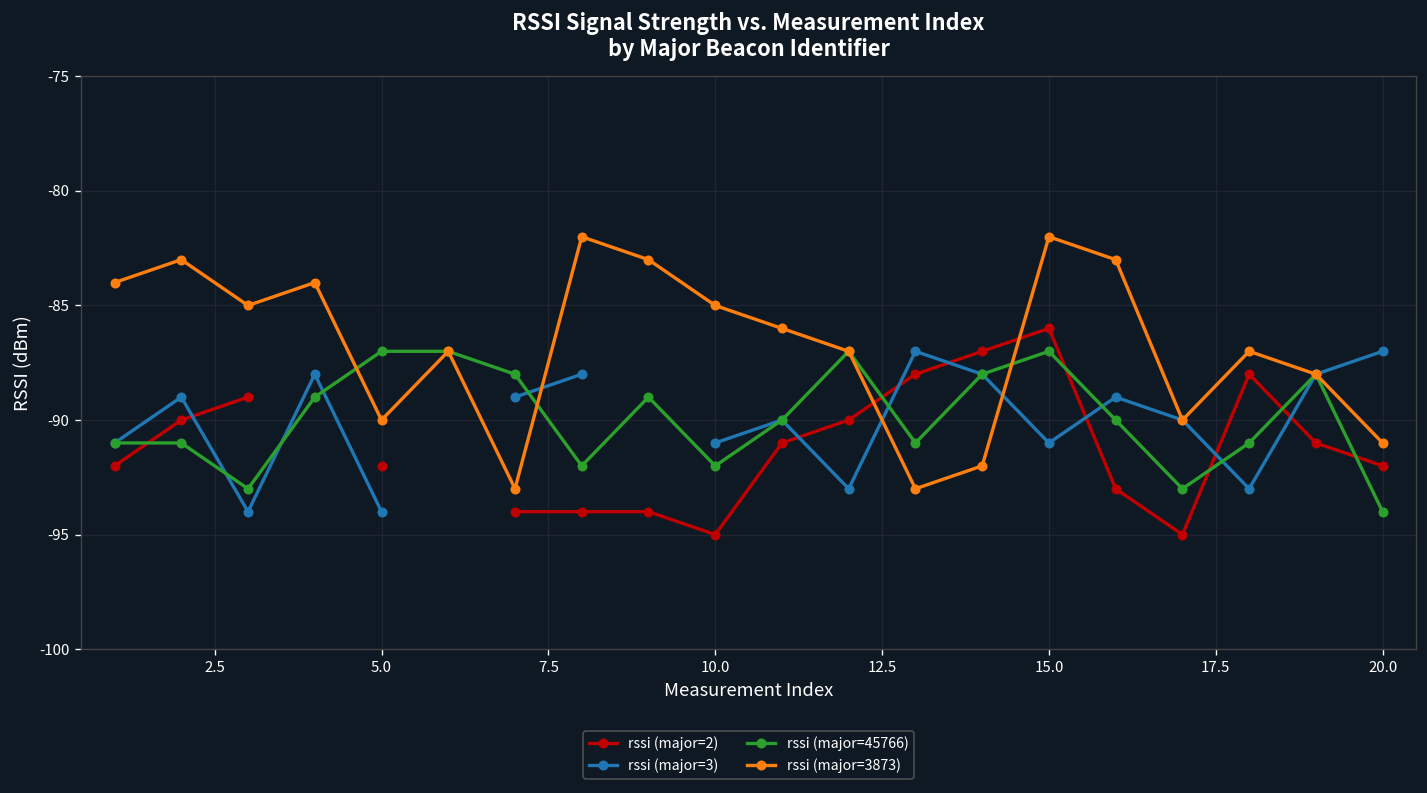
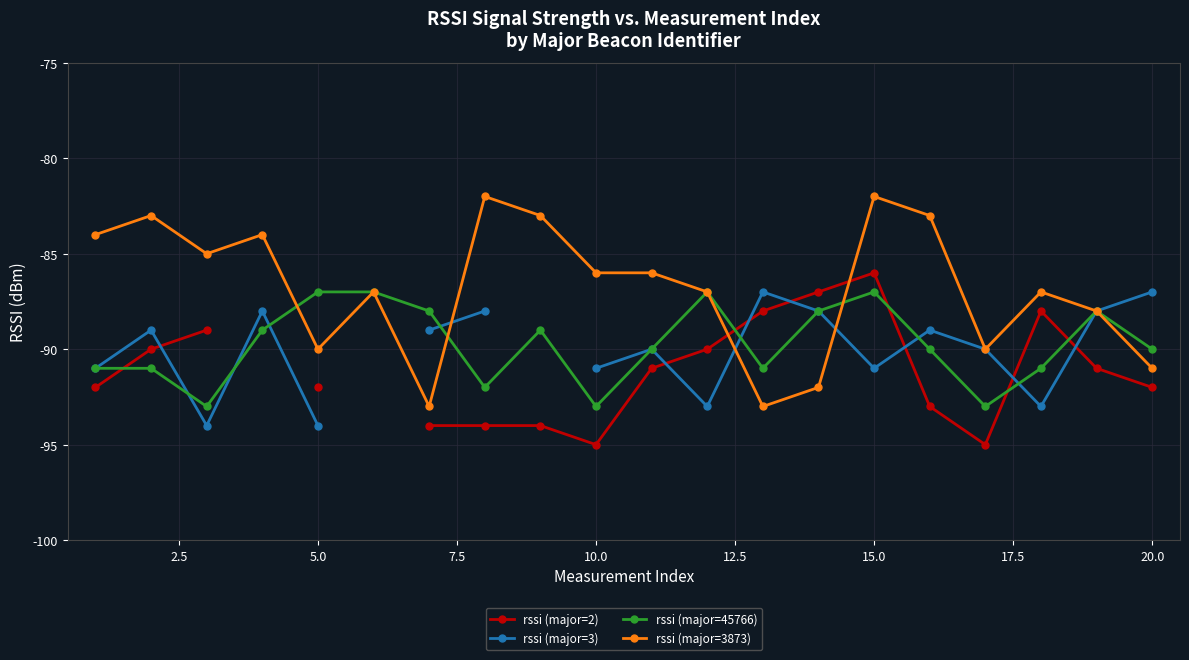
  {
    "rssi (major=2)": {
      "5.0": -92,
      "10.0": -95,
      "15.0": -86,
      "20.0": -92
    },
    "rssi (major=3)": {
      "5.0": -94,
      "10.0": -91,
      "15.0": -91,
      "20.0": -87
    },
    "rssi (major=45766)": {
      "5.0": -87,
-     "10.0": -92,
+     "10.0": -93,
      "15.0": -87,
-     "20.0": -94
+     "20.0": -90
    },
    "rssi (major=3873)": {
      "5.0": -90,
-     "10.0": -85,
+     "10.0": -86,
      "15.0": -82,
      "20.0": -91
    }
  }
